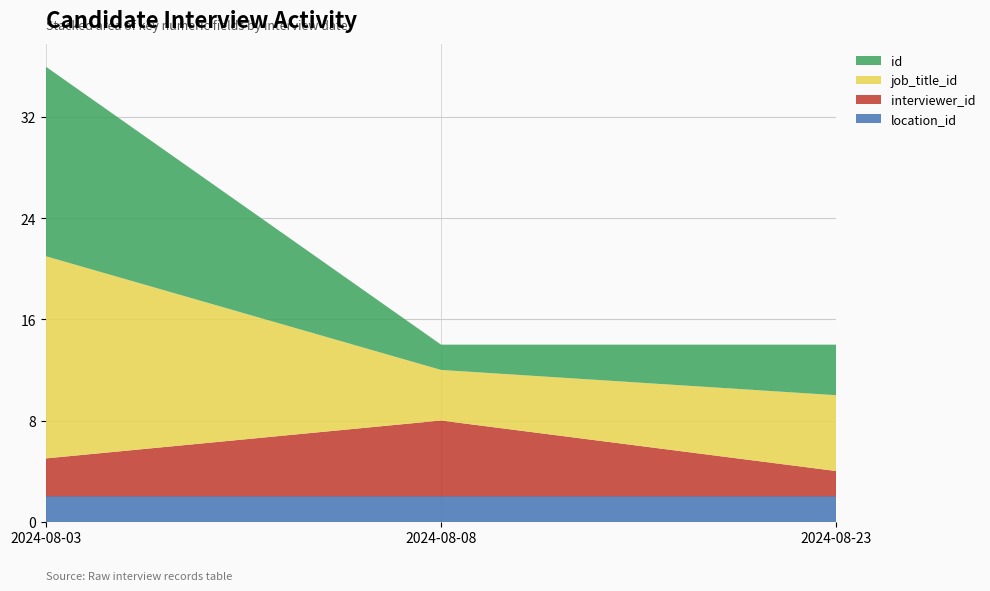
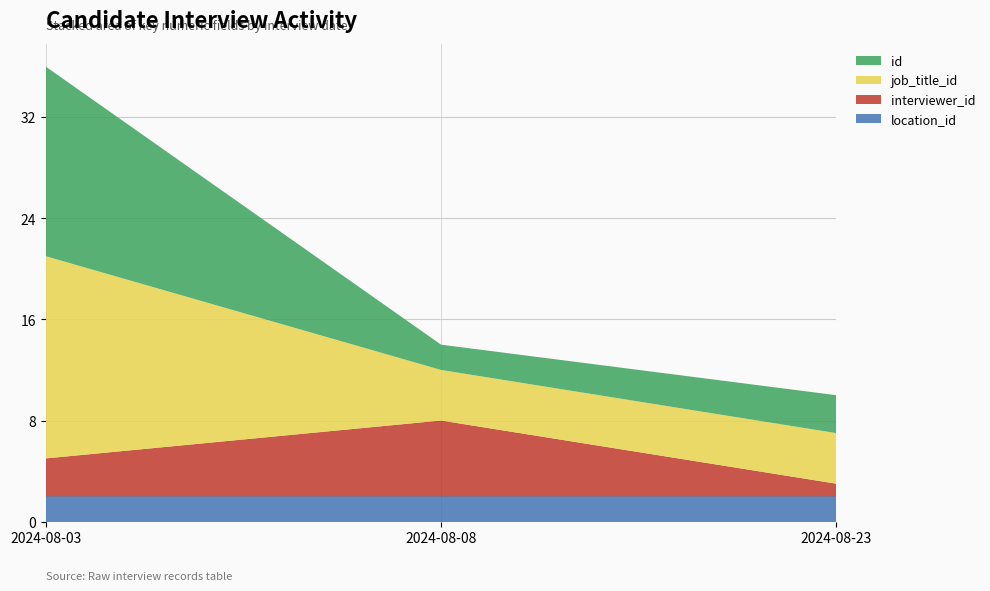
  {
    "location_id": {
      "2024-08-03": 2,
      "2024-08-08": 2,
      "2024-08-23": 2
    },
    "interviewer_id": {
      "2024-08-03": 3,
      "2024-08-08": 6,
-     "2024-08-23": 2
+     "2024-08-23": 1
    },
    "job_title_id": {
      "2024-08-03": 16,
      "2024-08-08": 4,
-     "2024-08-23": 6
+     "2024-08-23": 4
    },
    "id": {
      "2024-08-03": 15,
      "2024-08-08": 2,
-     "2024-08-23": 4
+     "2024-08-23": 3
    }
  }
